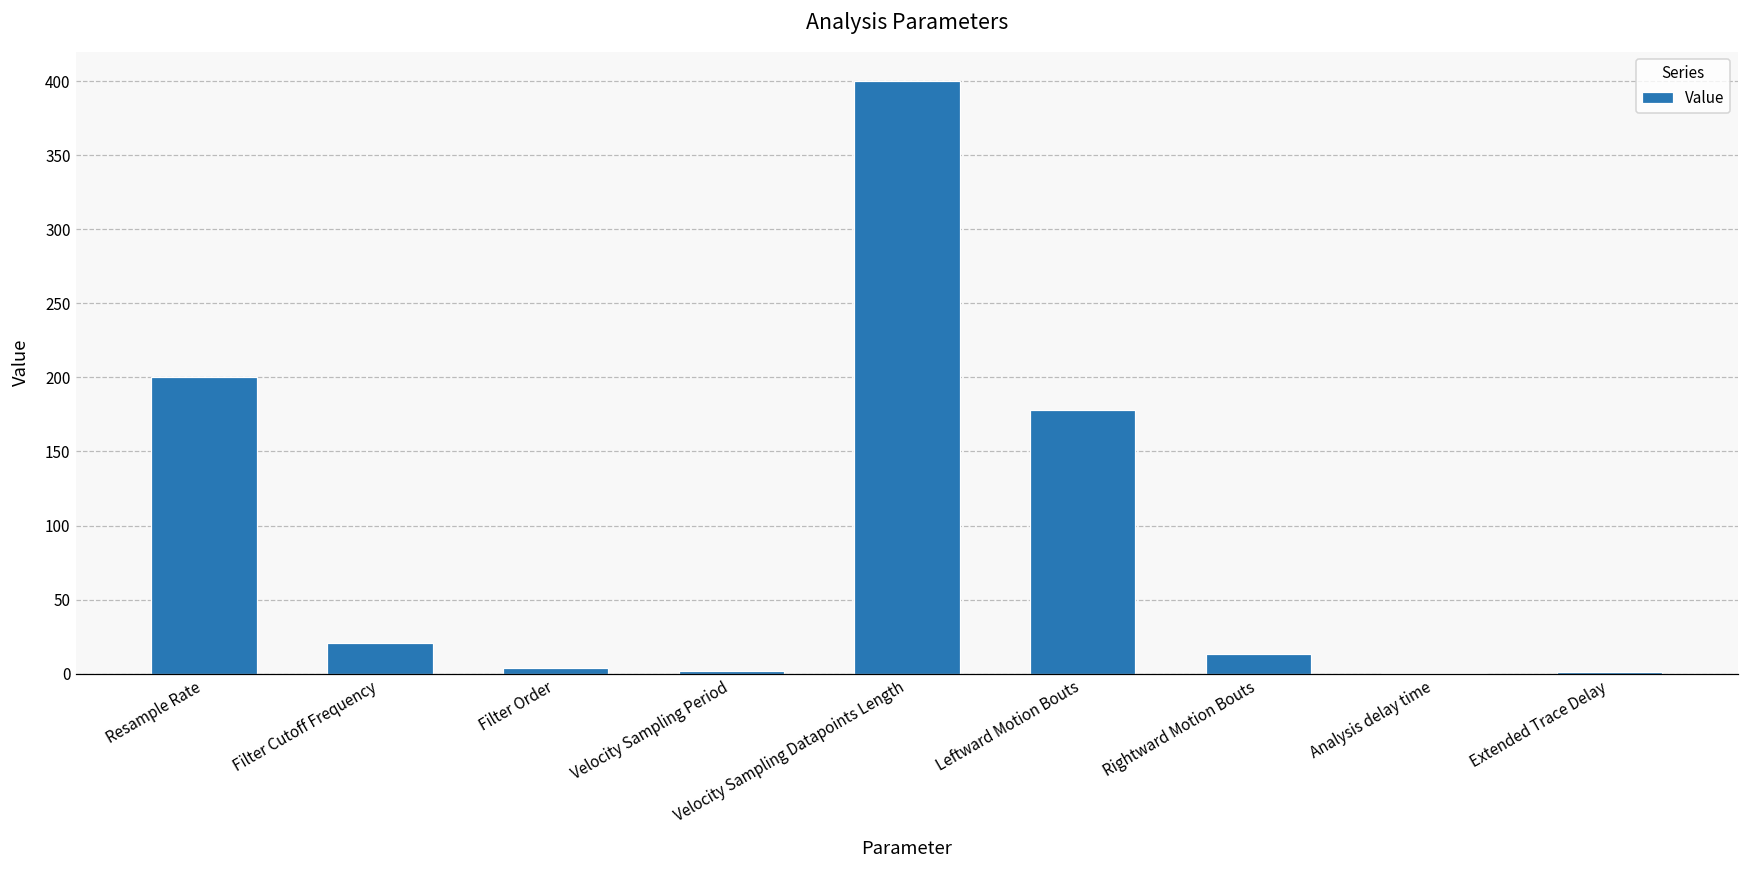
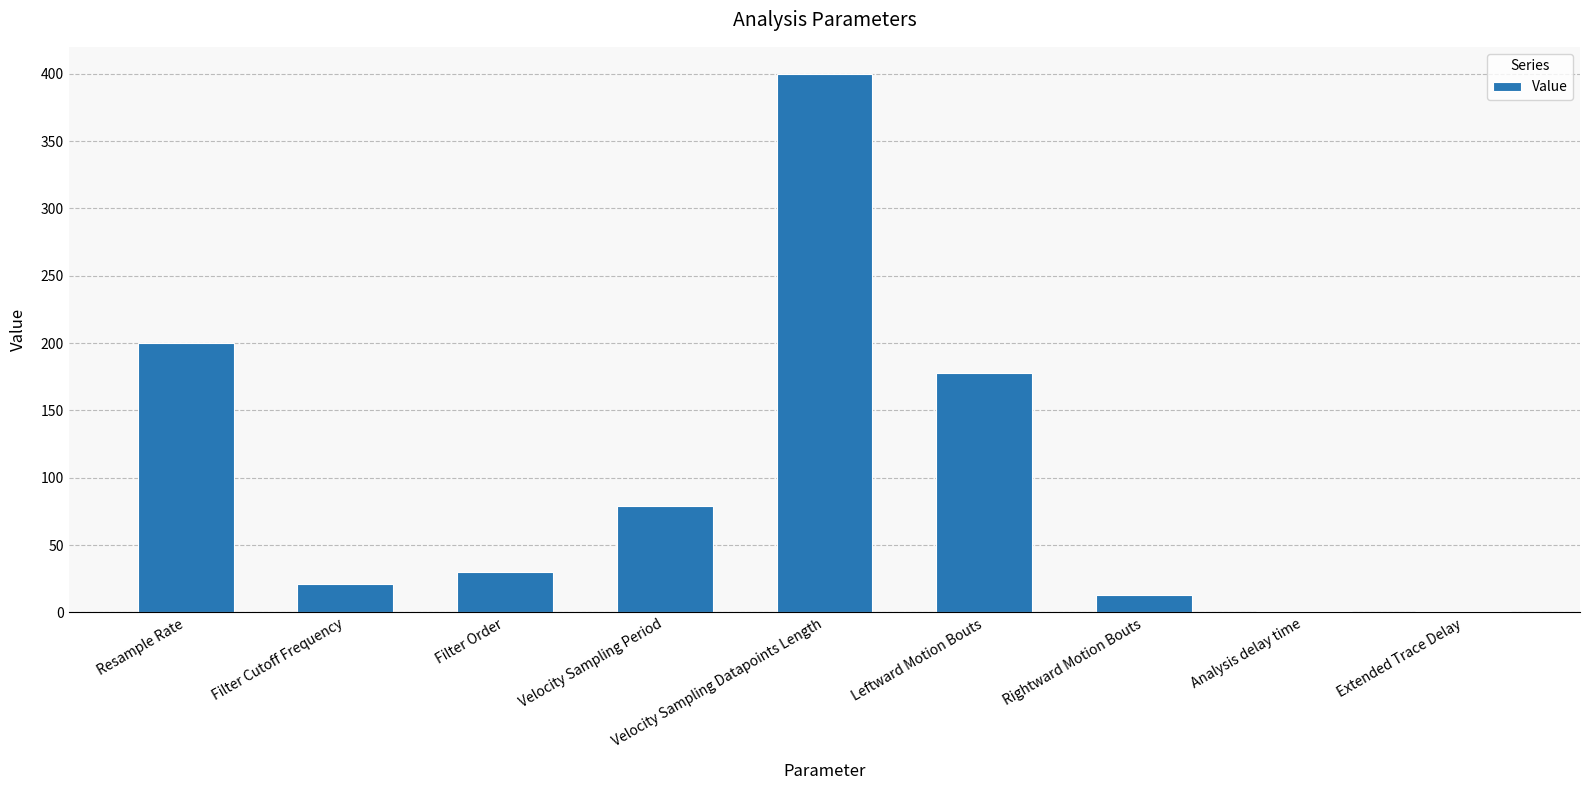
  {
    "Resample Rate": 200,
    "Filter Cutoff Frequency": 21,
-   "Filter Order": 4,
-   "Velocity Sampling Period": 2,
+   "Filter Order": 30,
+   "Velocity Sampling Period": 79,
    "Velocity Sampling Datapoints Length": 400,
    "Leftward Motion Bouts": 178,
    "Rightward Motion Bouts": 13
  }
